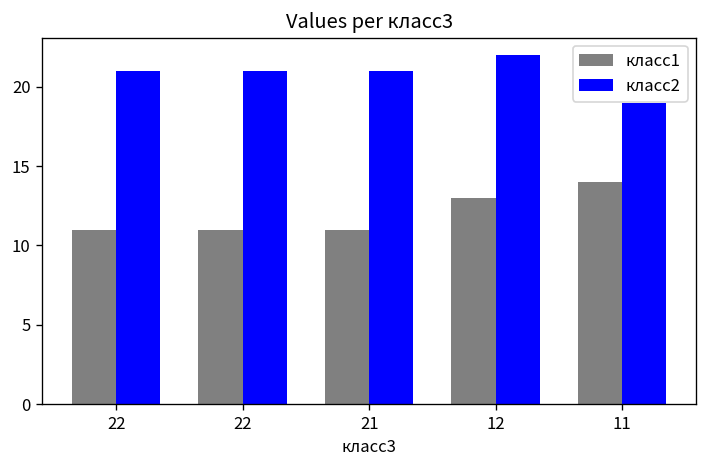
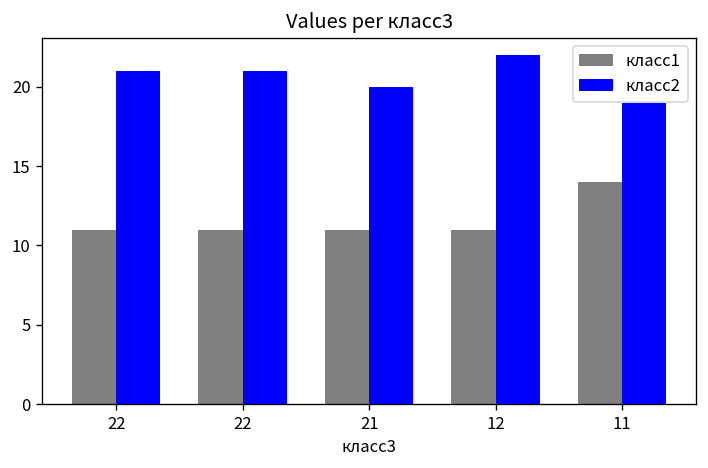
  {
    "класс1": {
      "21": 11,
-     "12": 13,
+     "12": 11,
      "11": 14
    },
    "класс2": {
-     "21": 21,
+     "21": 20,
      "12": 22,
      "11": 19
    }
  }
